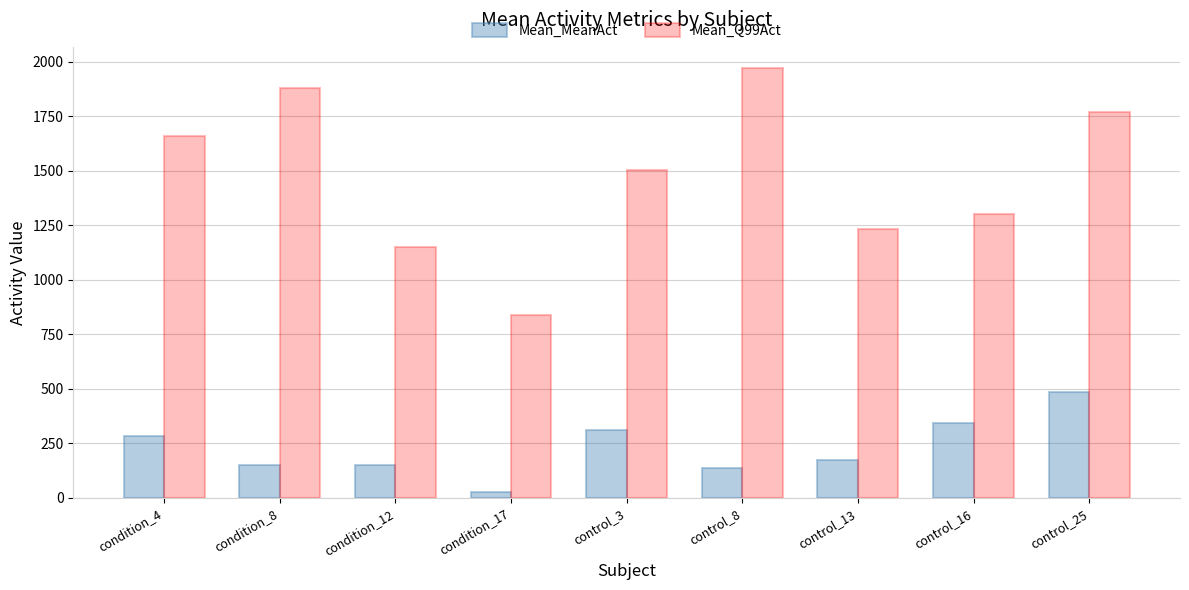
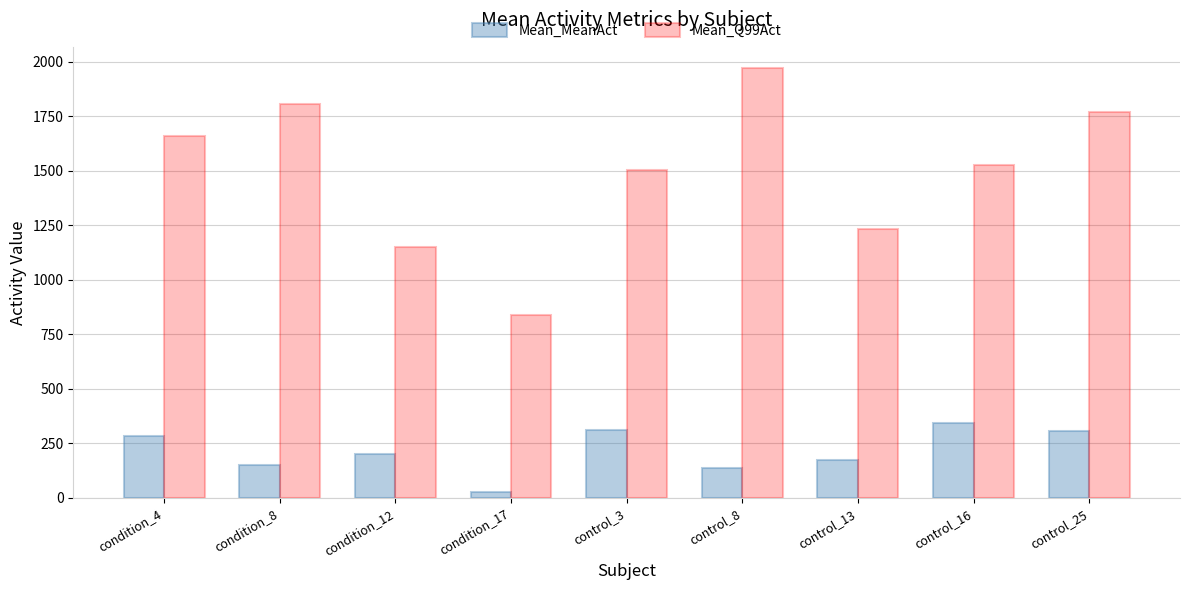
  {
    "Mean_MeanAct": {
      "condition_4": 290,
      "condition_8": 150,
-     "condition_12": 150,
+     "condition_12": 200,
      "condition_17": 30,
      "control_3": 310,
      "control_8": 140,
      "control_13": 180,
      "control_16": 340,
-     "control_25": 480
+     "control_25": 310
    },
    "Mean_Q99Act": {
      "condition_4": 1660,
-     "condition_8": 1880,
+     "condition_8": 1800,
      "condition_12": 1150,
      "condition_17": 840,
      "control_3": 1500,
      "control_8": 1970,
      "control_13": 1230,
-     "control_16": 1300,
+     "control_16": 1530,
      "control_25": 1770
    }
  }
